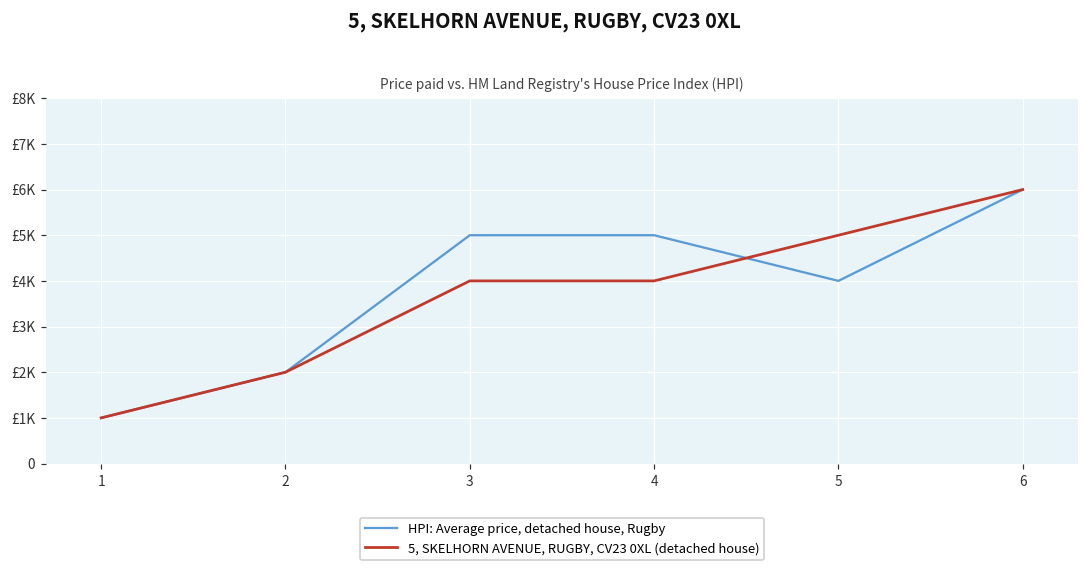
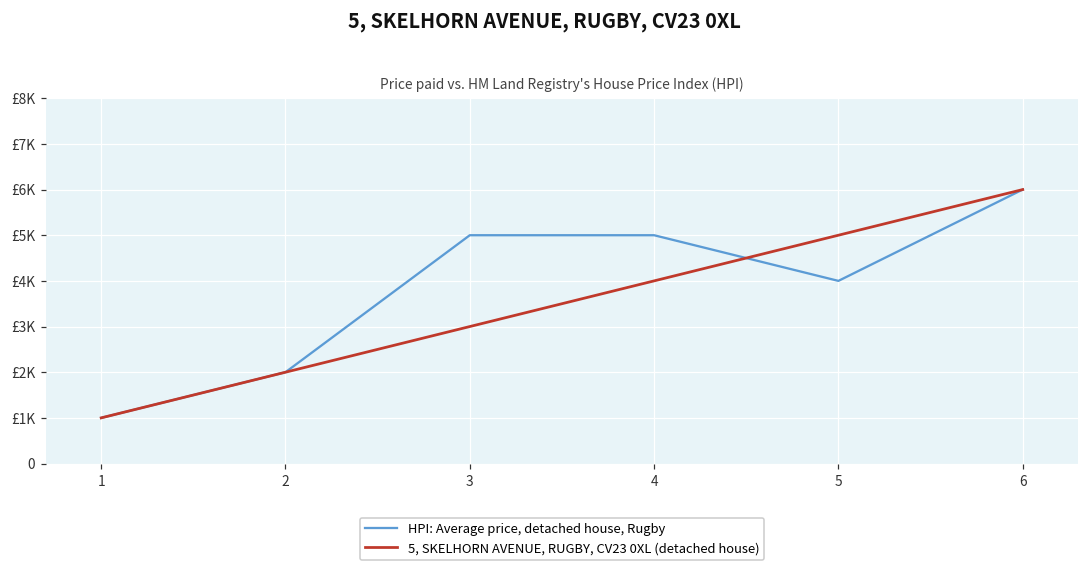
  {
    "HPI: Average price, detached house, Rugby": {
      "3": "£5000",
      "4": "£5000",
      "5": "£4000"
    },
    "5, SKELHORN AVENUE, RUGBY, CV23 0XL (detached house)": {
-     "3": "£4000",
+     "3": "£3000",
      "4": "£4000",
      "5": "£5000"
    }
  }
